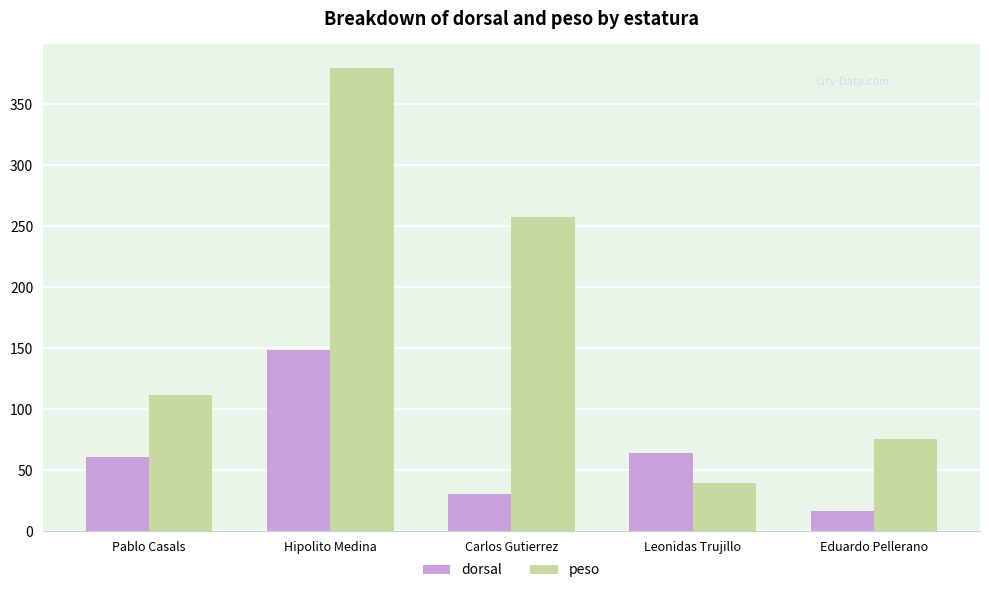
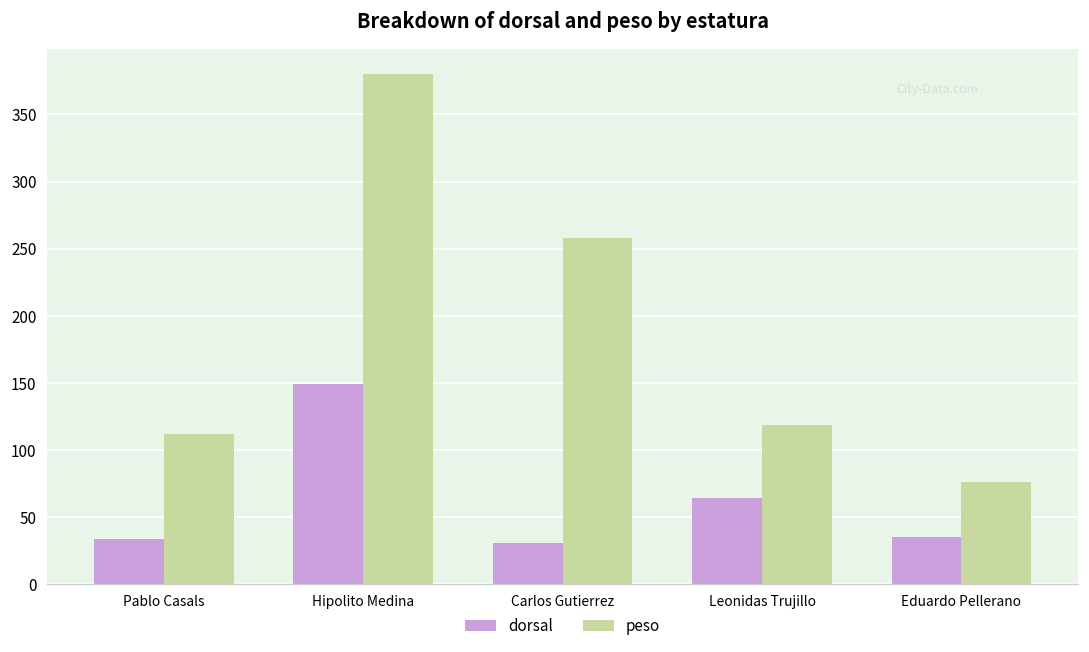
  {
    "dorsal": {
-     "Pablo Casals": 61,
+     "Pablo Casals": 34,
      "Hipolito Medina": 149,
      "Carlos Gutierrez": 31,
      "Leonidas Trujillo": 64,
-     "Eduardo Pellerano": 17
+     "Eduardo Pellerano": 35
    },
    "peso": {
      "Pablo Casals": 112,
      "Hipolito Medina": 380,
      "Carlos Gutierrez": 258,
-     "Leonidas Trujillo": 40,
+     "Leonidas Trujillo": 119,
      "Eduardo Pellerano": 76
    }
  }
